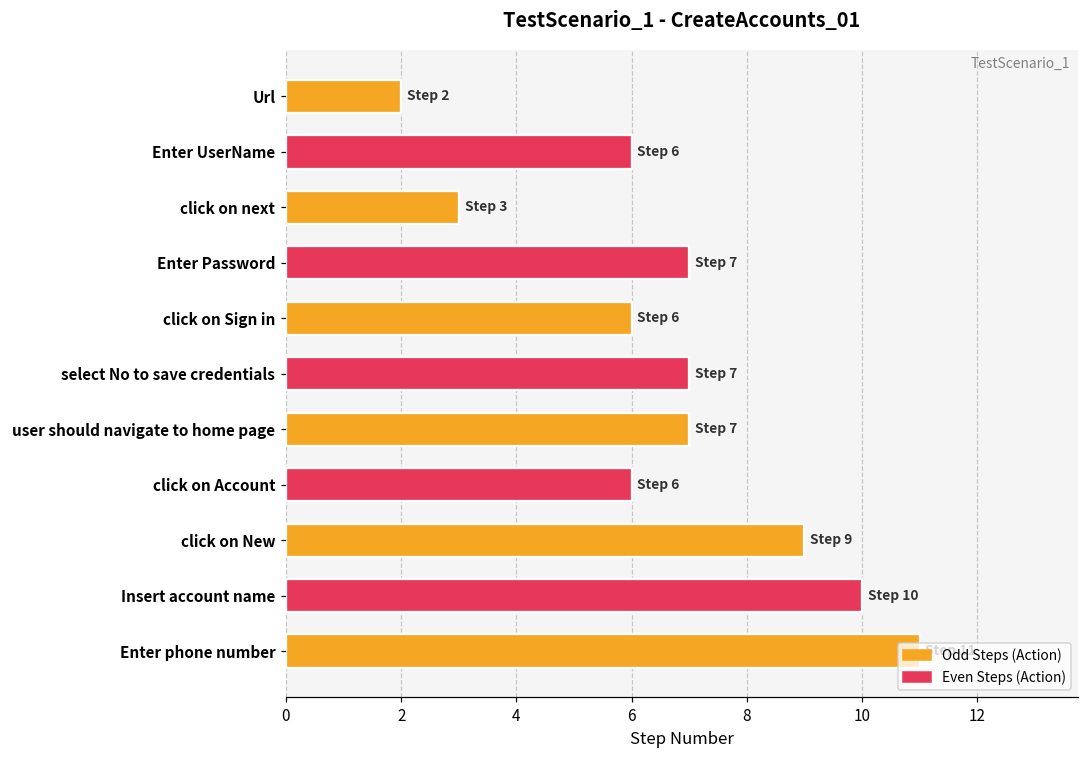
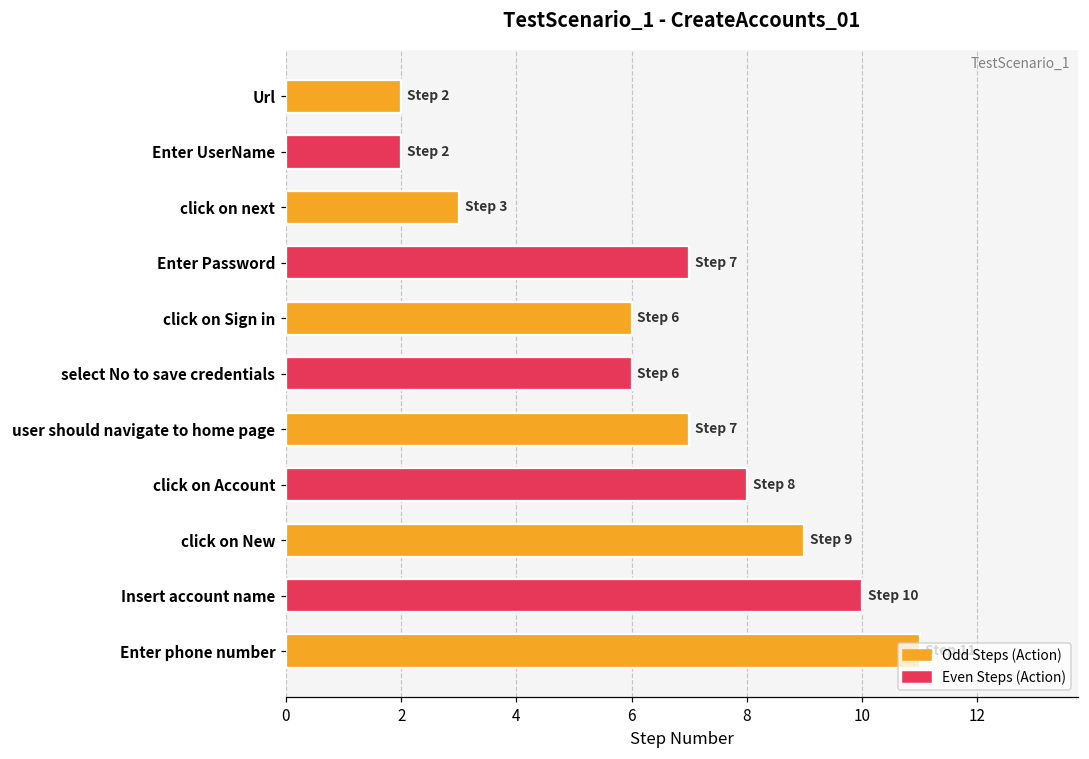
  {
    "Url": 2,
-   "Enter UserName": 6,
+   "Enter UserName": 2,
    "click on next": 3,
    "Enter Password": 7,
    "click on Sign in": 6,
-   "select No to save credentials": 7,
+   "select No to save credentials": 6,
    "user should navigate to home page": 7,
-   "click on Account": 6,
+   "click on Account": 8,
    "click on New": 9,
    "Insert account name": 10
  }
